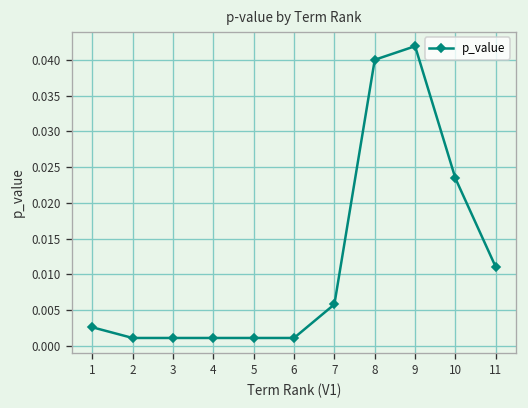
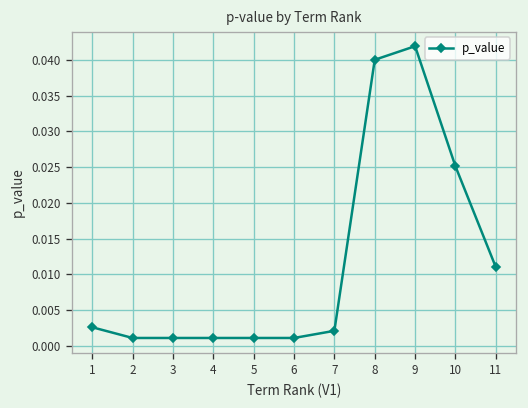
  {
    "1": 0.003,
    "2": 0.001,
    "3": 0.001,
    "4": 0.001,
    "5": 0.001,
    "6": 0.001,
-   "7": 0.006,
+   "7": 0.002,
    "8": 0.040,
    "9": 0.042,
-   "10": 0.023,
+   "10": 0.025,
    "11": 0.011
  }
